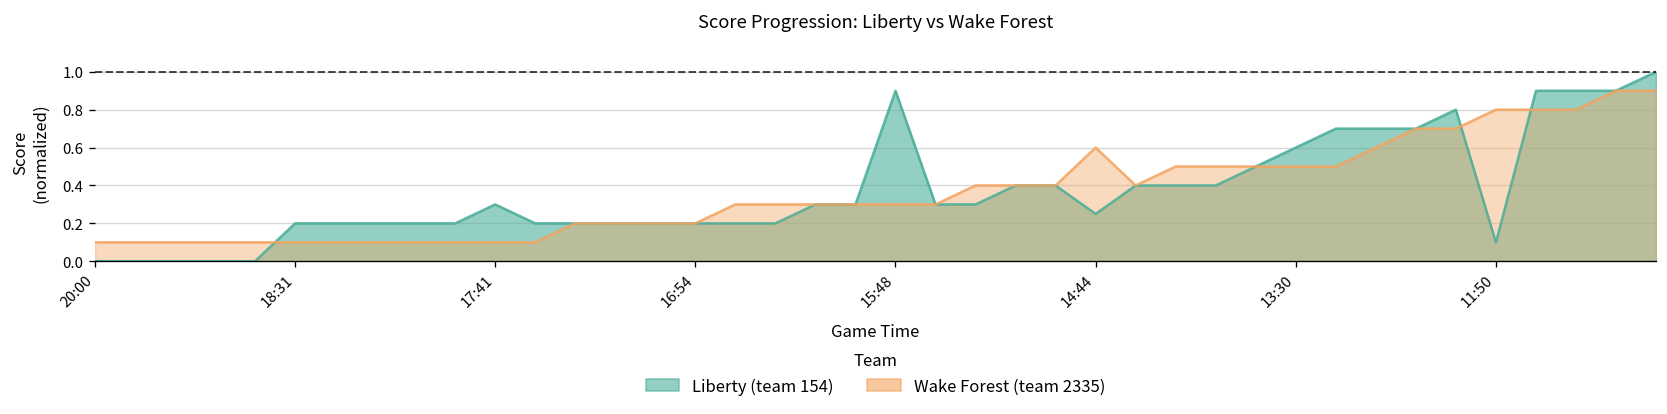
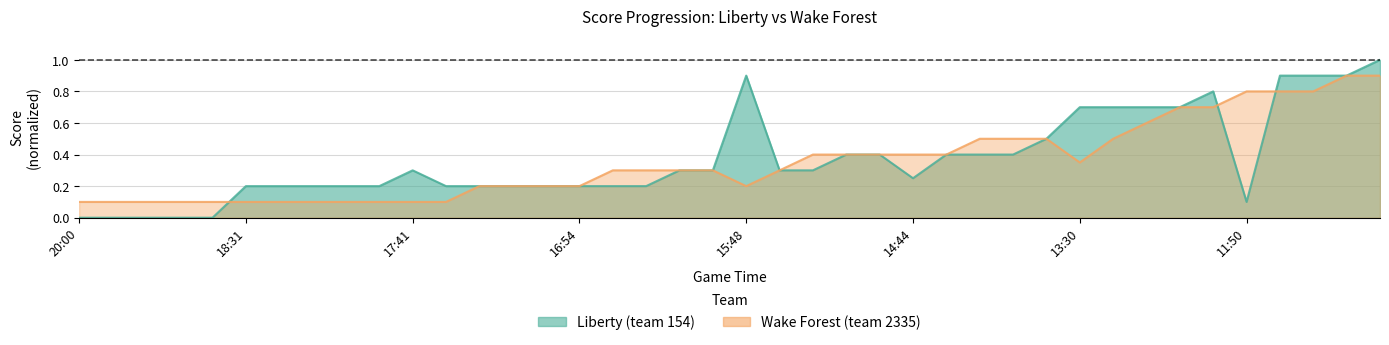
  {
    "Liberty (team 154)": {
      "20:00": 0.00,
      "18:31": 0.20,
      "17:41": 0.30,
      "15:48": 0.90,
      "14:44": 0.25,
-     "13:30": 0.60,
+     "13:30": 0.70,
      "11:50": 0.10
    },
    "Wake Forest (team 2335)": {
      "20:00": 0.10,
      "18:31": 0.10,
      "17:41": 0.10,
-     "15:48": 0.30,
-     "14:44": 0.60,
-     "13:30": 0.50,
+     "15:48": 0.20,
+     "14:44": 0.40,
+     "13:30": 0.35,
      "11:50": 0.80
    }
  }
